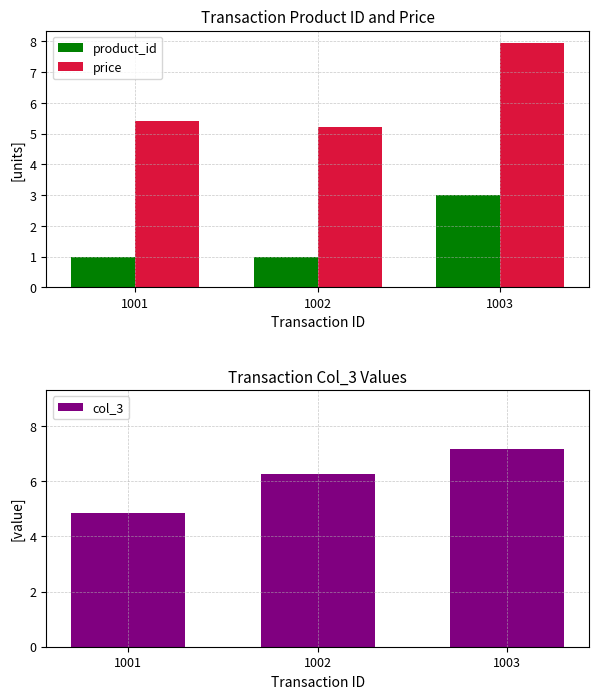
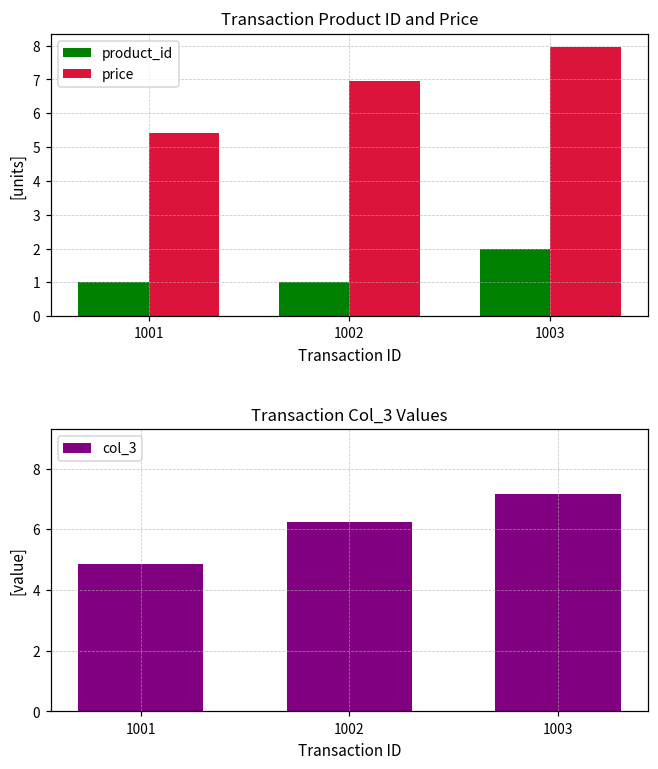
  {
    "Transaction Product ID and Price": {
      "product_id": {
        "1001": 1,
        "1002": 1,
-       "1003": 3
+       "1003": 2
      },
      "price": {
        "1001": 5.4,
-       "1002": 5.2,
+       "1002": 7.0,
        "1003": 8.0
      }
    },
    "Transaction Col_3 Values": {
      "1001": 4.9,
      "1002": 6.3,
      "1003": 7.2
    }
  }
